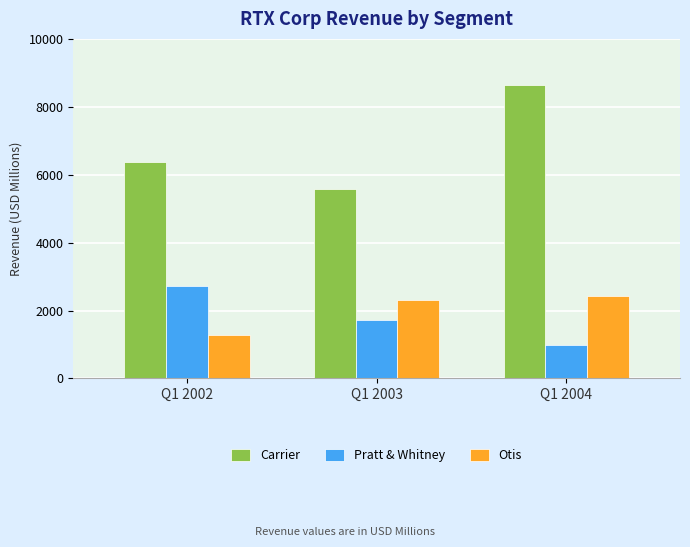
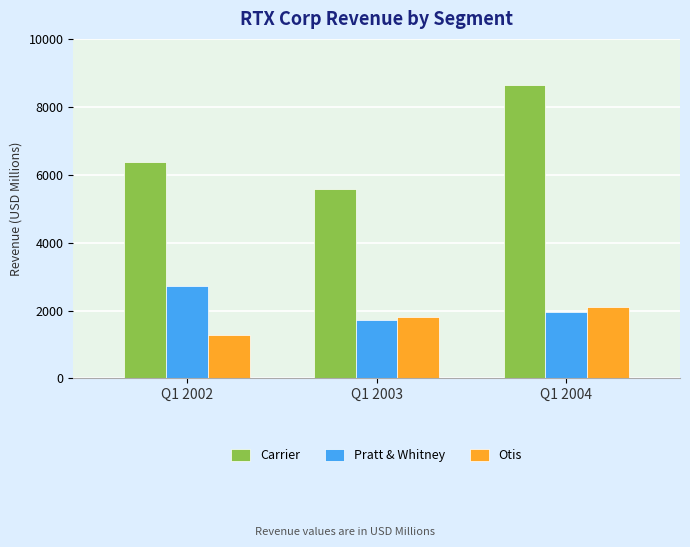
  {
    "Carrier": {
      "Q1 2002": 6400,
      "Q1 2003": 5600,
      "Q1 2004": 8600
    },
    "Pratt & Whitney": {
      "Q1 2002": 2700,
      "Q1 2003": 1700,
-     "Q1 2004": 1000
+     "Q1 2004": 1900
    },
    "Otis": {
      "Q1 2002": 1300,
-     "Q1 2003": 2300,
-     "Q1 2004": 2400
+     "Q1 2003": 1800,
+     "Q1 2004": 2100
    }
  }
